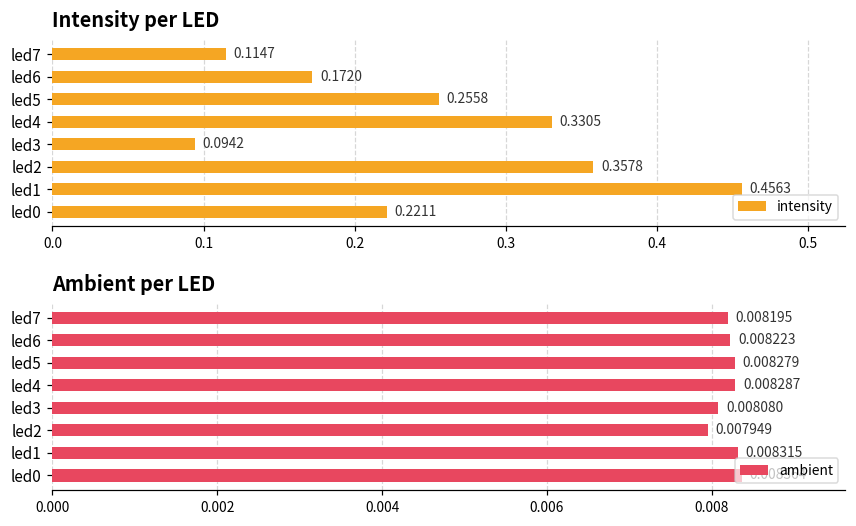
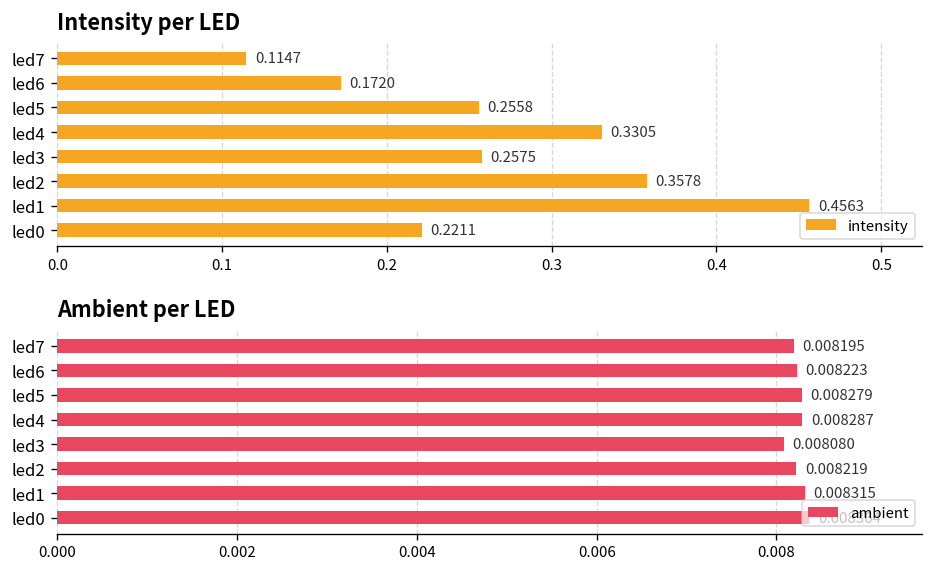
  {
    "Intensity per LED": {
      "led7": 0.1147,
      "led6": 0.1720,
      "led5": 0.2558,
      "led4": 0.3305,
-     "led3": 0.0942,
+     "led3": 0.2575,
      "led2": 0.3578,
      "led0": 0.2211
    },
    "Ambient per LED": {
      "led7": 0.008195,
      "led6": 0.008223,
      "led5": 0.008279,
      "led4": 0.008287,
      "led3": 0.008080,
-     "led2": 0.007949
+     "led2": 0.008219
    }
  }
